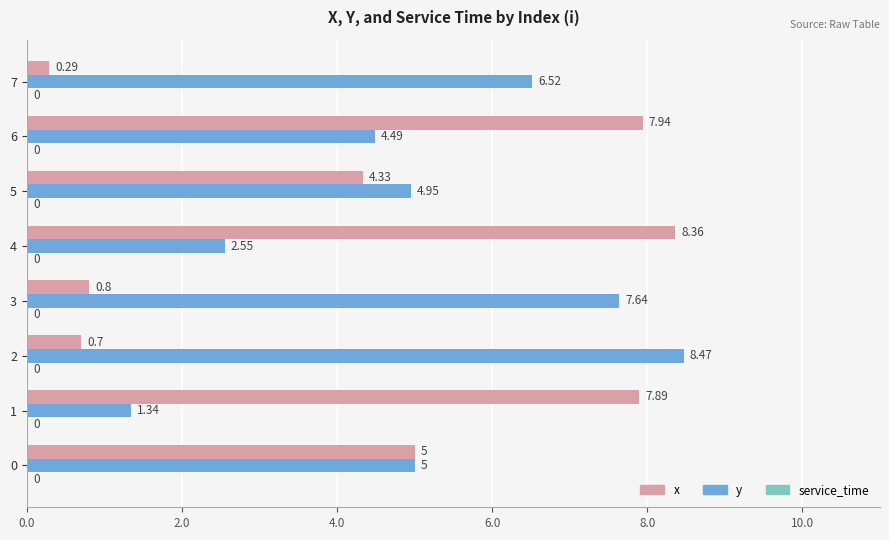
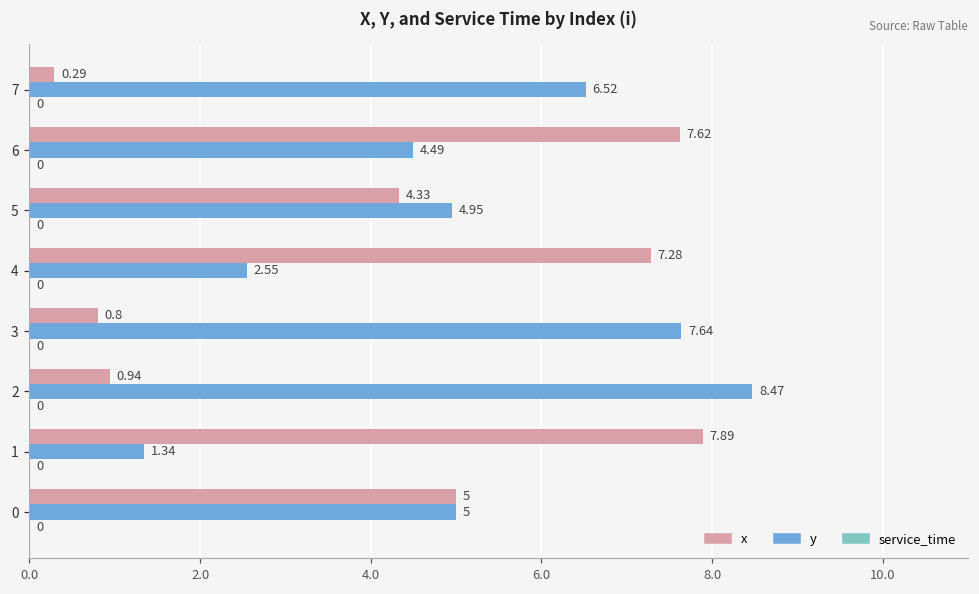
  {
    "x": {
      "7": 0.29,
-     "6": 7.94,
+     "6": 7.62,
      "5": 4.33,
-     "4": 8.36,
+     "4": 7.28,
      "3": 0.8,
-     "2": 0.7,
+     "2": 0.94,
      "1": 7.89,
      "0": 5
    }
  }
